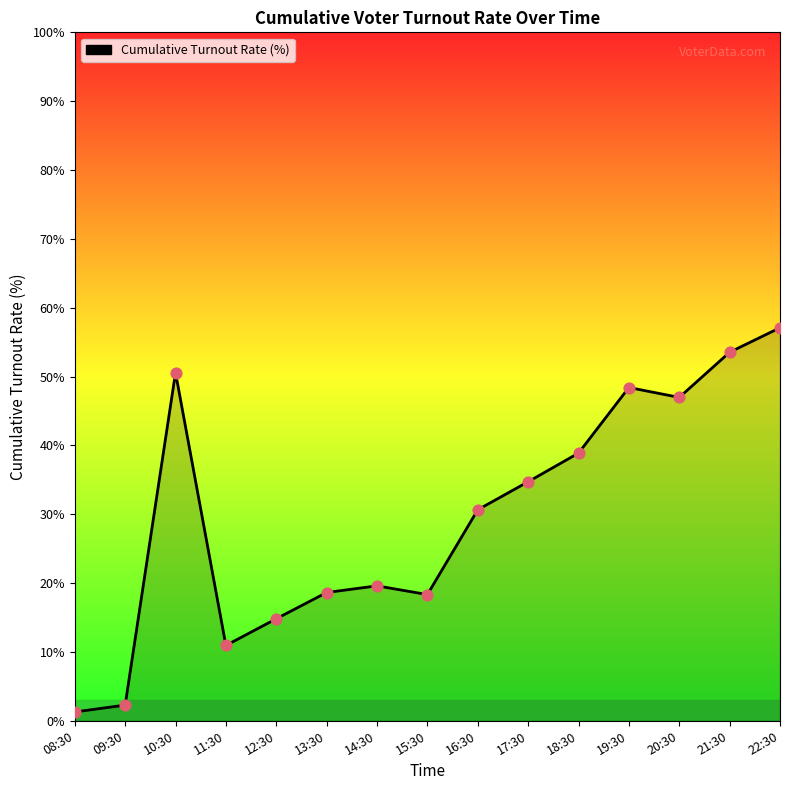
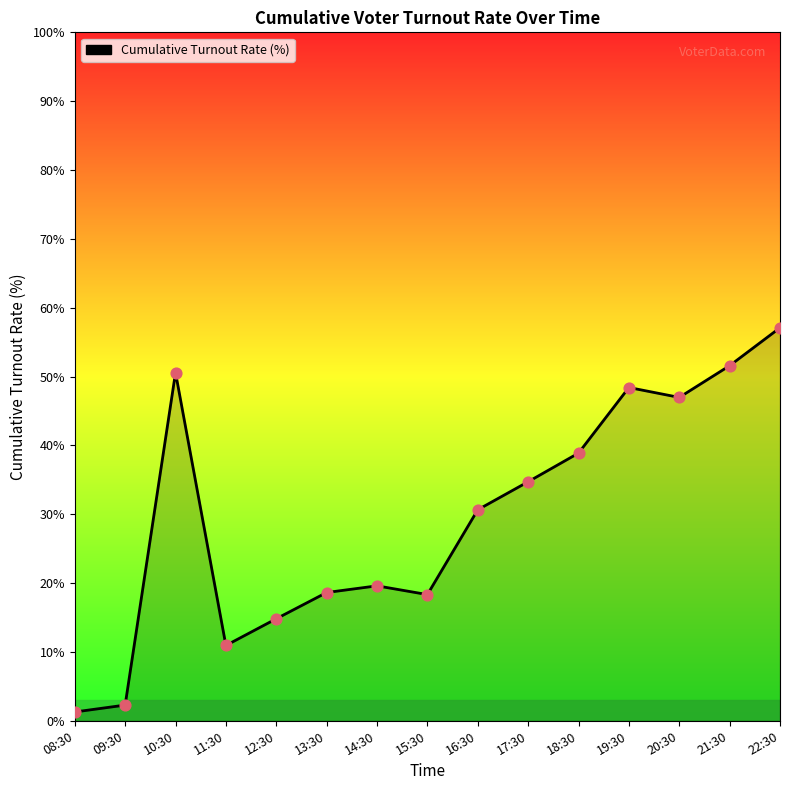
  {
    "10:30": "51%",
    "11:30": "11%",
    "12:30": "15%",
    "13:30": "19%",
    "14:30": "20%",
    "15:30": "18%",
    "16:30": "31%",
    "17:30": "35%",
    "18:30": "39%",
    "19:30": "48%",
    "20:30": "47%",
-   "21:30": "54%",
+   "21:30": "52%",
    "22:30": "57%"
  }
